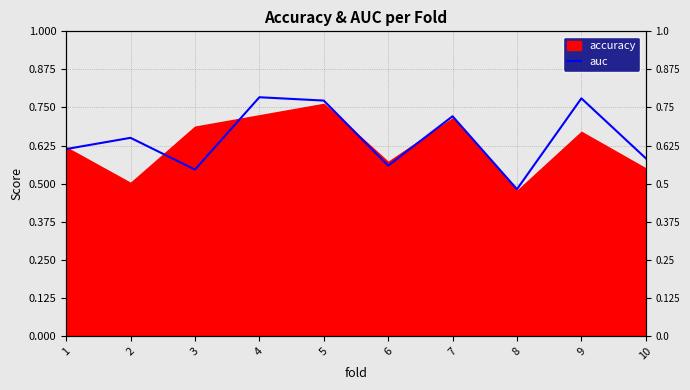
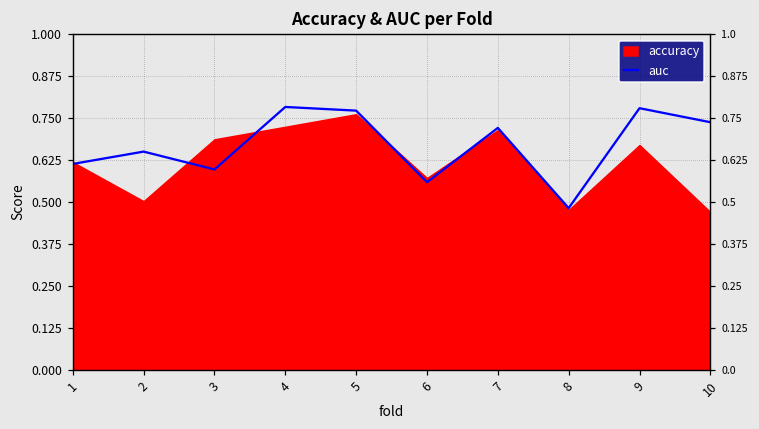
  {
    "auc": {
      "2": 0.65,
-     "3": 0.55,
+     "3": 0.60,
      "4": 0.78,
      "5": 0.77,
      "6": 0.56,
      "9": 0.78,
-     "10": 0.58
+     "10": 0.74
    },
    "accuracy": {
      "2": 0.50,
      "3": 0.69,
      "4": 0.72,
      "5": 0.76,
      "6": 0.57,
      "9": 0.67,
-     "10": 0.55
+     "10": 0.47
    }
  }
